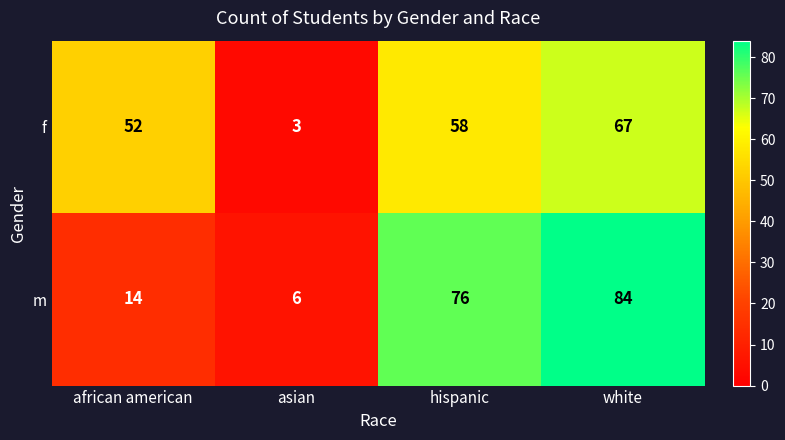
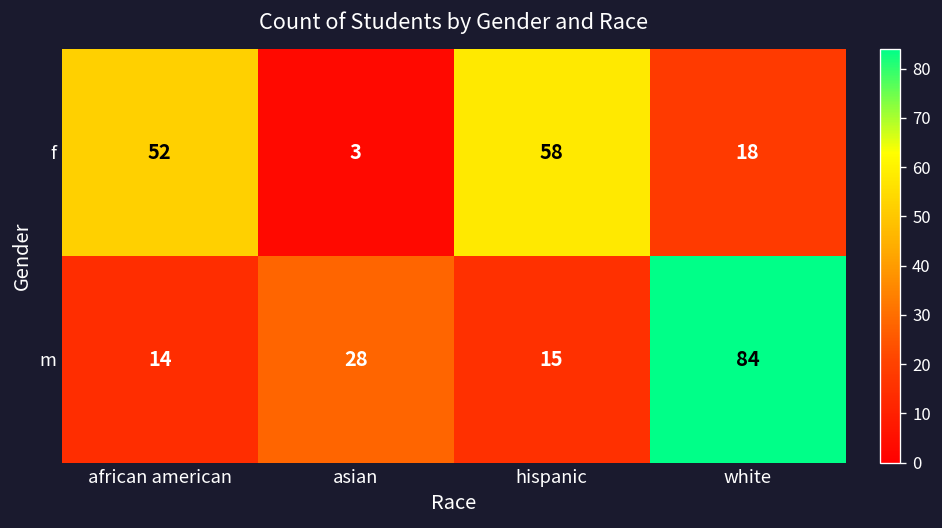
  {
    "f": {
      "african american": 52,
      "asian": 3,
      "hispanic": 58,
-     "white": 67
+     "white": 18
    },
    "m": {
      "african american": 14,
-     "asian": 6,
-     "hispanic": 76,
+     "asian": 28,
+     "hispanic": 15,
      "white": 84
    }
  }
